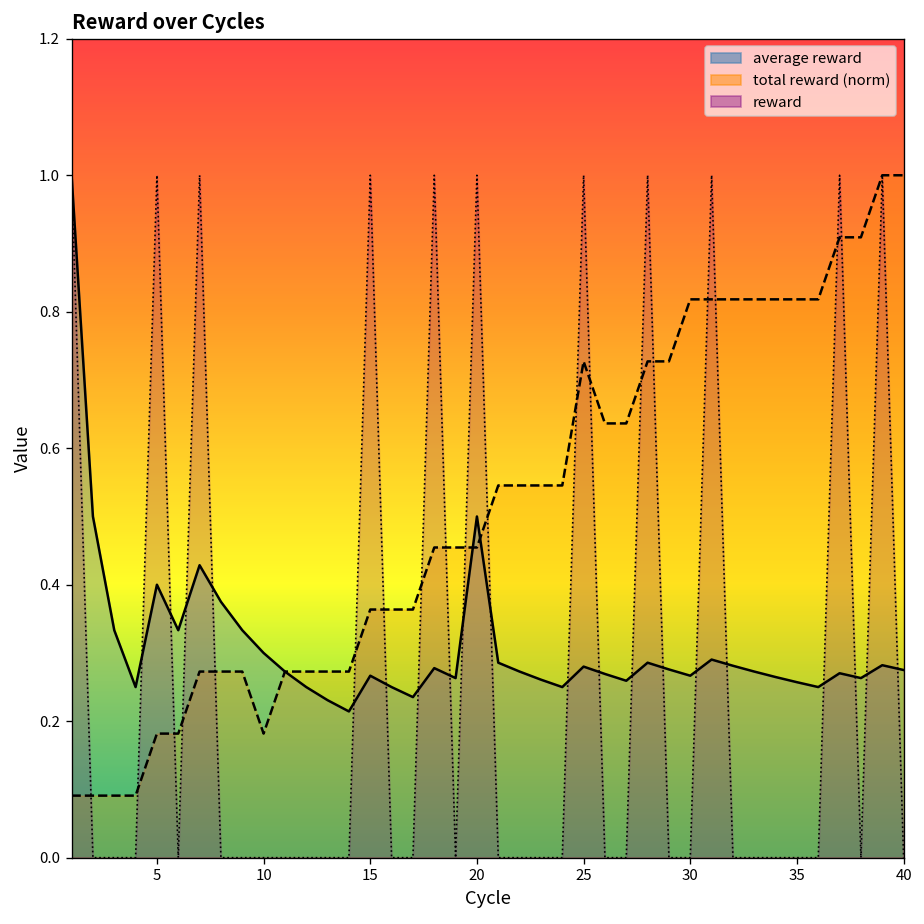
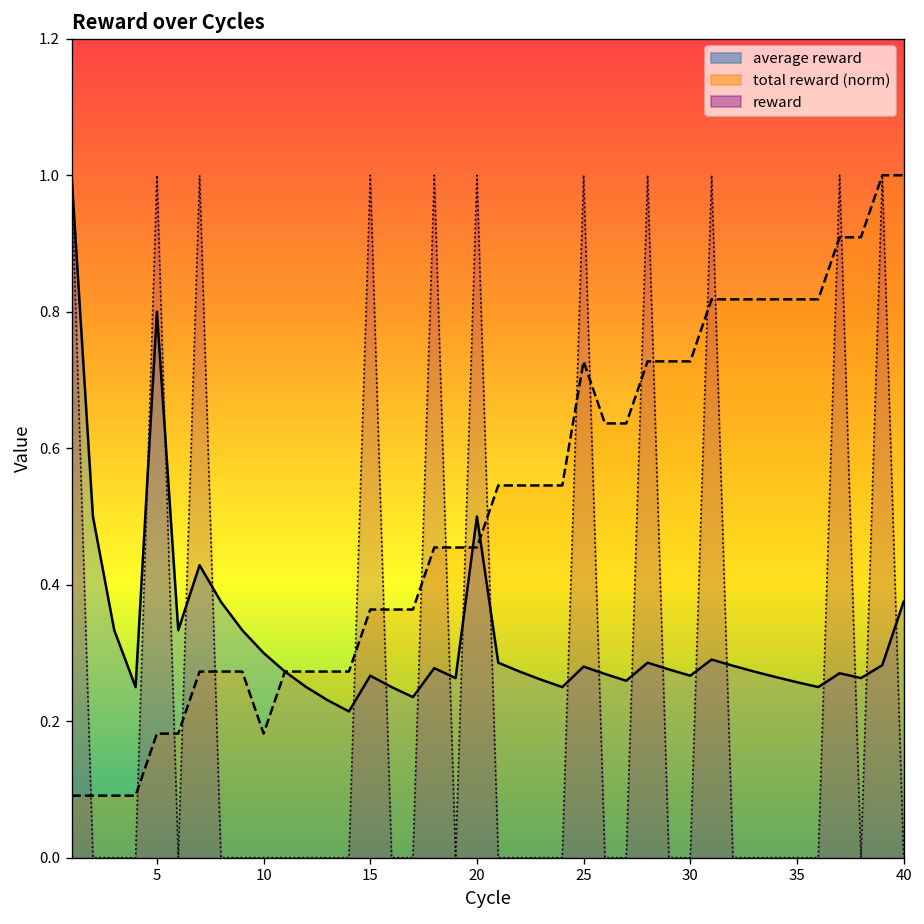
  {
    "average reward": {
-     "5": 0.4,
+     "5": 0.8,
      "10": 0.30,
      "15": 0.27,
      "20": 0.50,
      "25": 0.28,
      "30": 0.27,
      "35": 0.26,
-     "40": 0.28
+     "40": 0.38
    },
    "total reward (norm)": {
      "5": 0.18,
      "10": 0.18,
      "15": 0.36,
      "20": 0.45,
      "25": 0.73,
-     "30": 0.82,
+     "30": 0.73,
      "35": 0.82,
      "40": 1.00
    },
    "reward": {
      "5": 1.00,
      "10": 0.00,
      "15": 1.00,
      "20": 1.00,
      "25": 1.00,
      "30": 0.00,
      "35": 0.00,
      "40": 0.00
    }
  }
